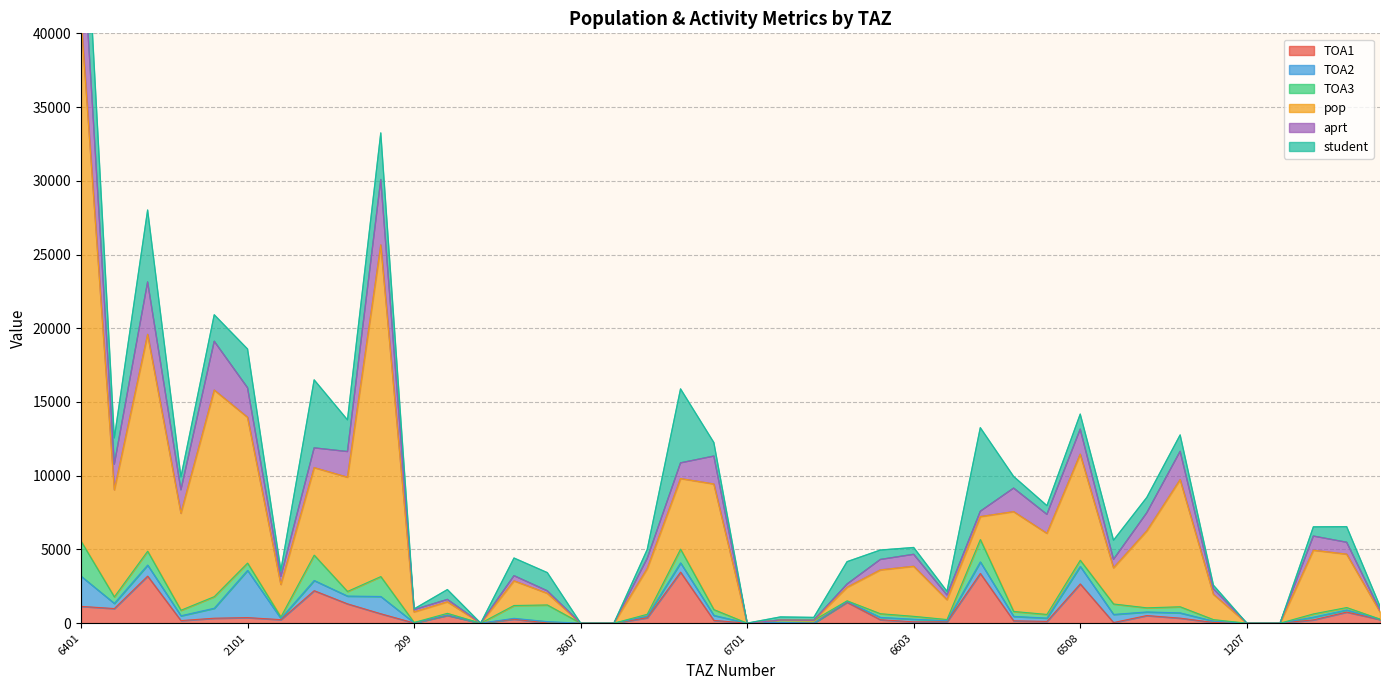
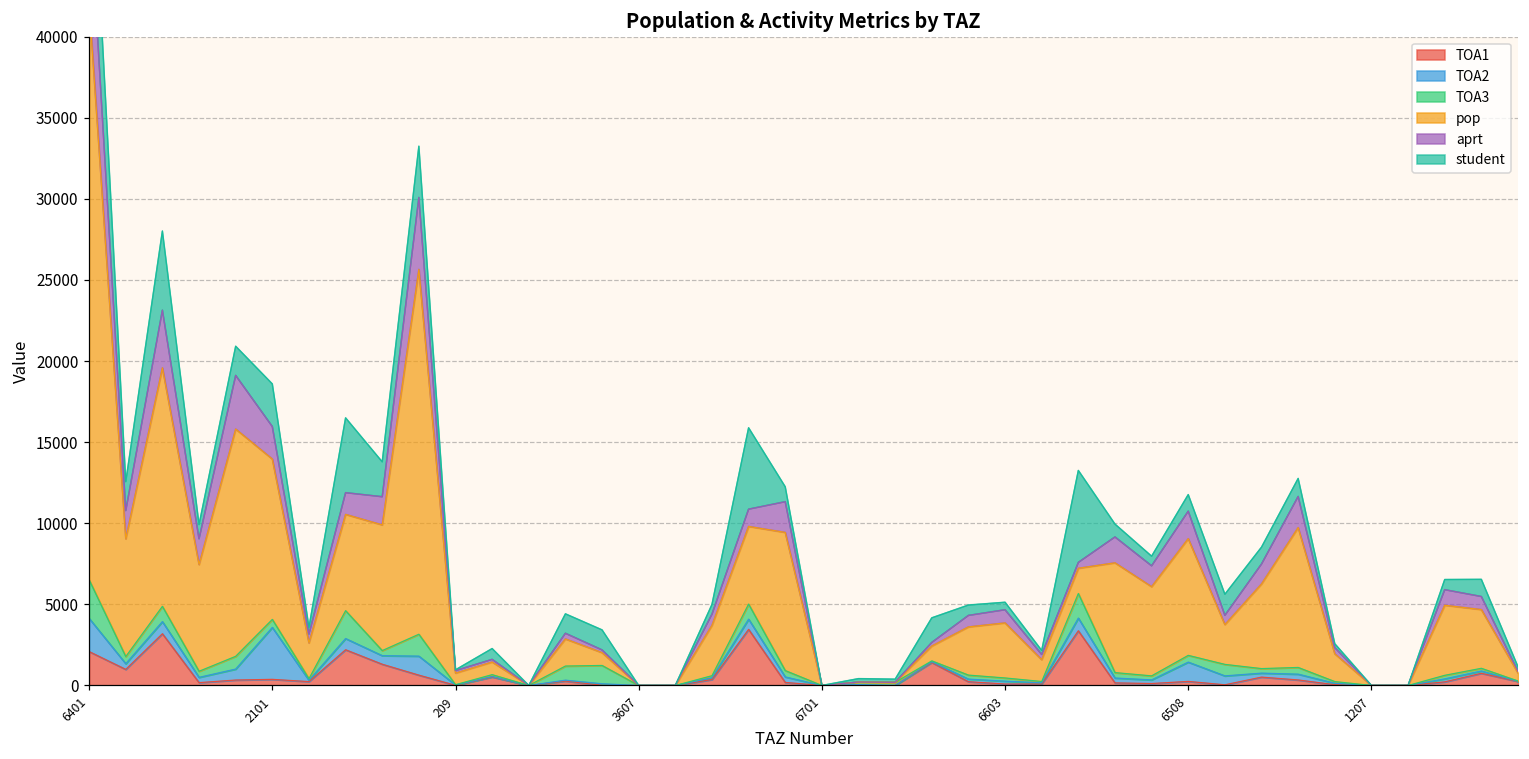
  {
    "TOA1": {
-     "6401": 1100,
+     "6401": 2100,
      "2101": 400,
      "6603": 100,
-     "6508": 2700
+     "6508": 300
    },
    "TOA2": {
      "6401": 2000,
      "2101": 3200,
      "6603": 200,
      "6508": 1200
    },
    "pop": {
      "2101": 9900,
      "6603": 3400,
      "6508": 7200
    },
    "aprt": {
      "2101": 2000,
      "6603": 800,
      "6508": 1700
    }
  }
